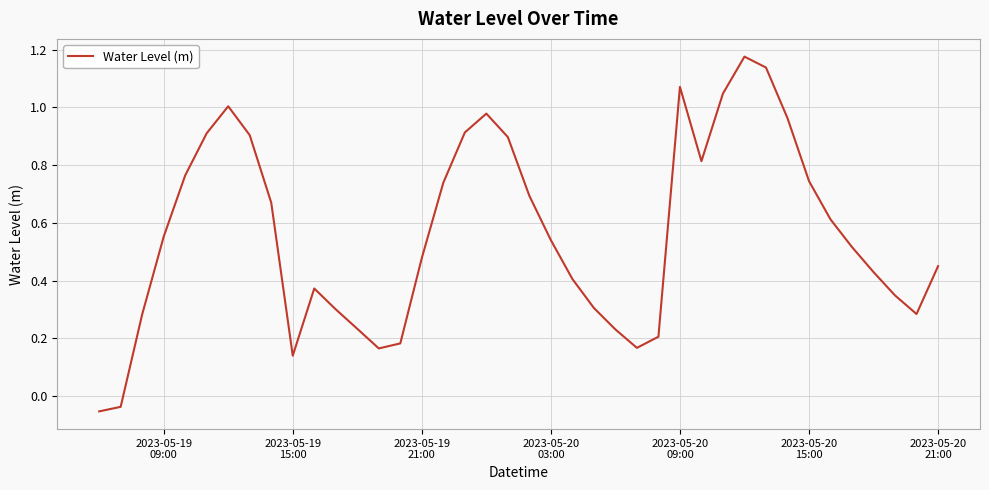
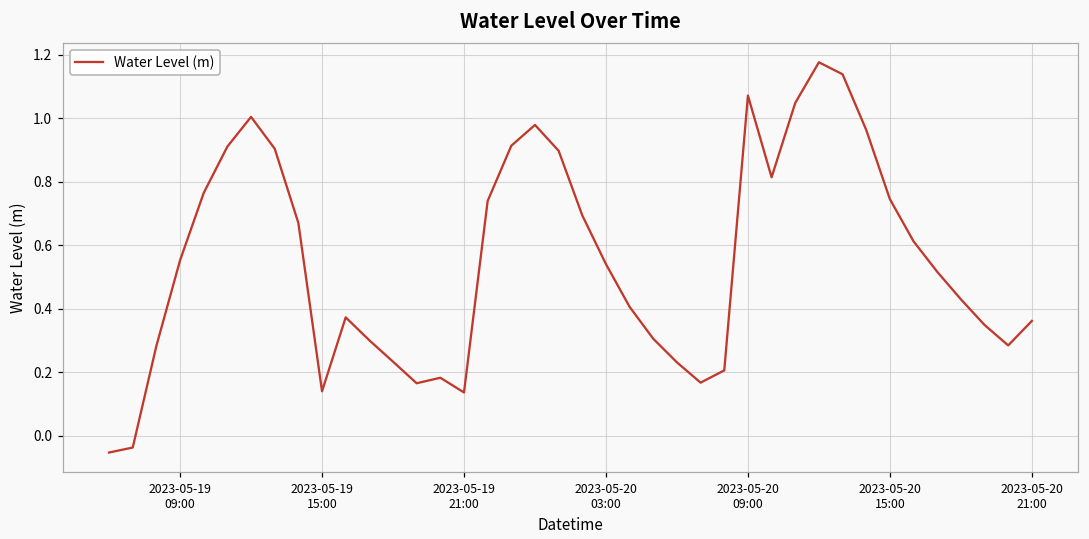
  {
    "2023-05-19 09:00": 0.55,
    "2023-05-19 15:00": 0.14,
-   "2023-05-19 21:00": 0.48,
+   "2023-05-19 21:00": 0.14,
    "2023-05-20 03:00": 0.54,
    "2023-05-20 09:00": 1.07,
    "2023-05-20 15:00": 0.74,
-   "2023-05-20 21:00": 0.45
+   "2023-05-20 21:00": 0.36
  }
